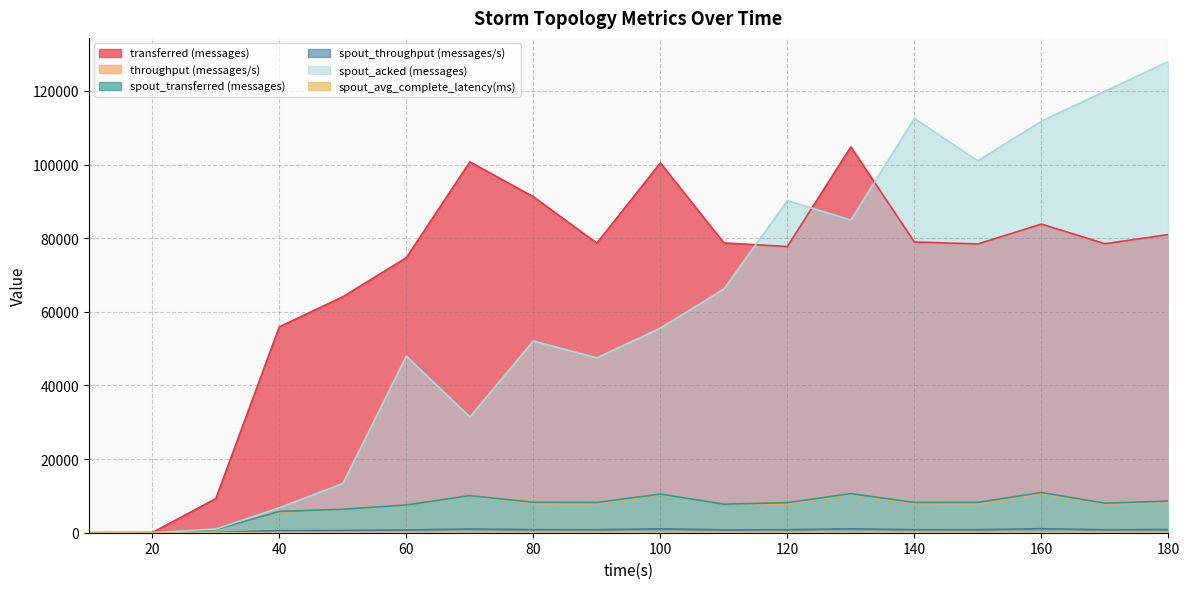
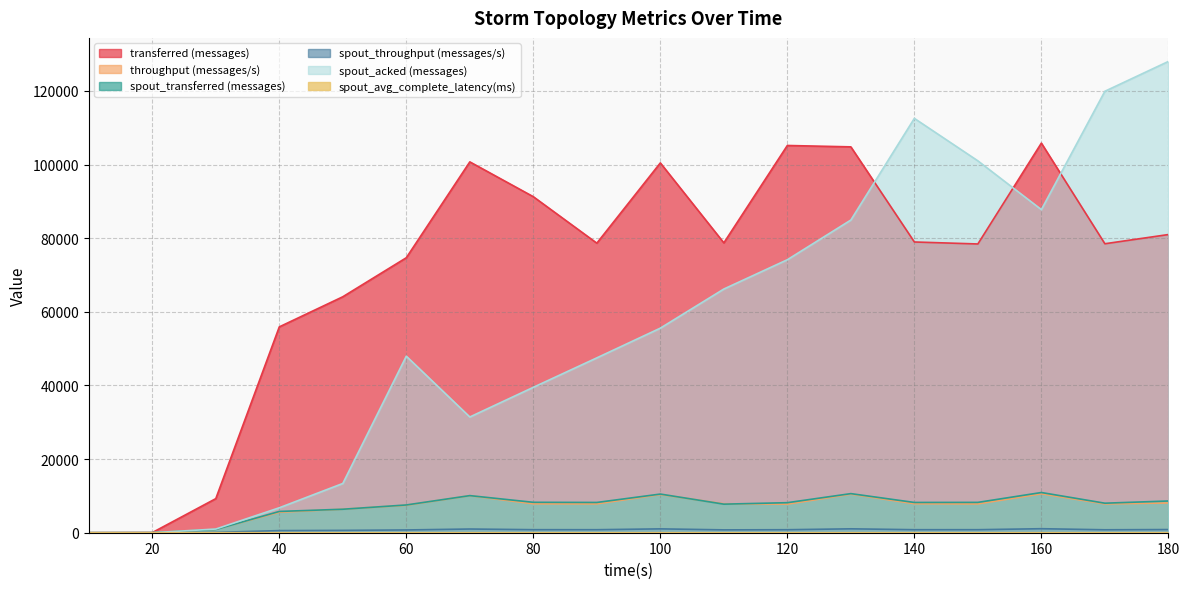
  {
    "transferred (messages)": {
      "40": 56000,
      "60": 75000,
      "80": 91000,
      "100": 100000,
-     "120": 78000,
+     "120": 105000,
      "140": 79000,
-     "160": 84000,
+     "160": 106000,
      "180": 81000
    },
    "spout_acked (messages)": {
      "40": 7000,
      "60": 48000,
-     "80": 52000,
+     "80": 40000,
      "100": 56000,
-     "120": 90000,
+     "120": 74000,
      "140": 113000,
-     "160": 112000,
+     "160": 88000,
      "180": 128000
    }
  }
